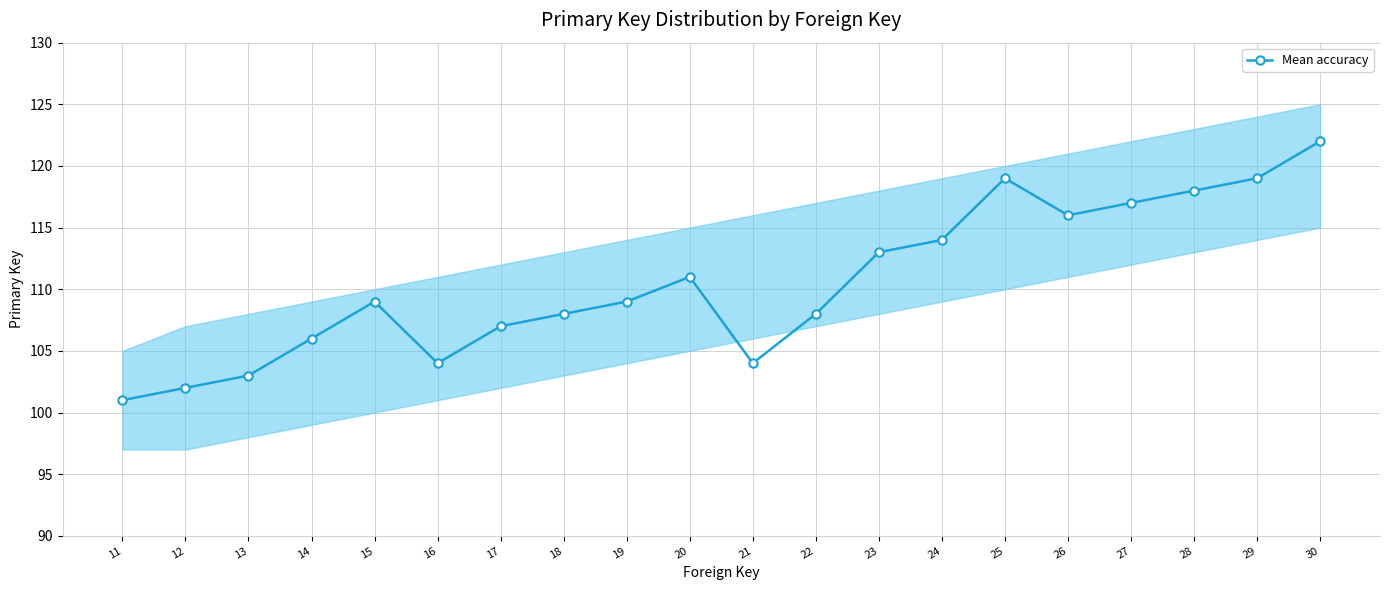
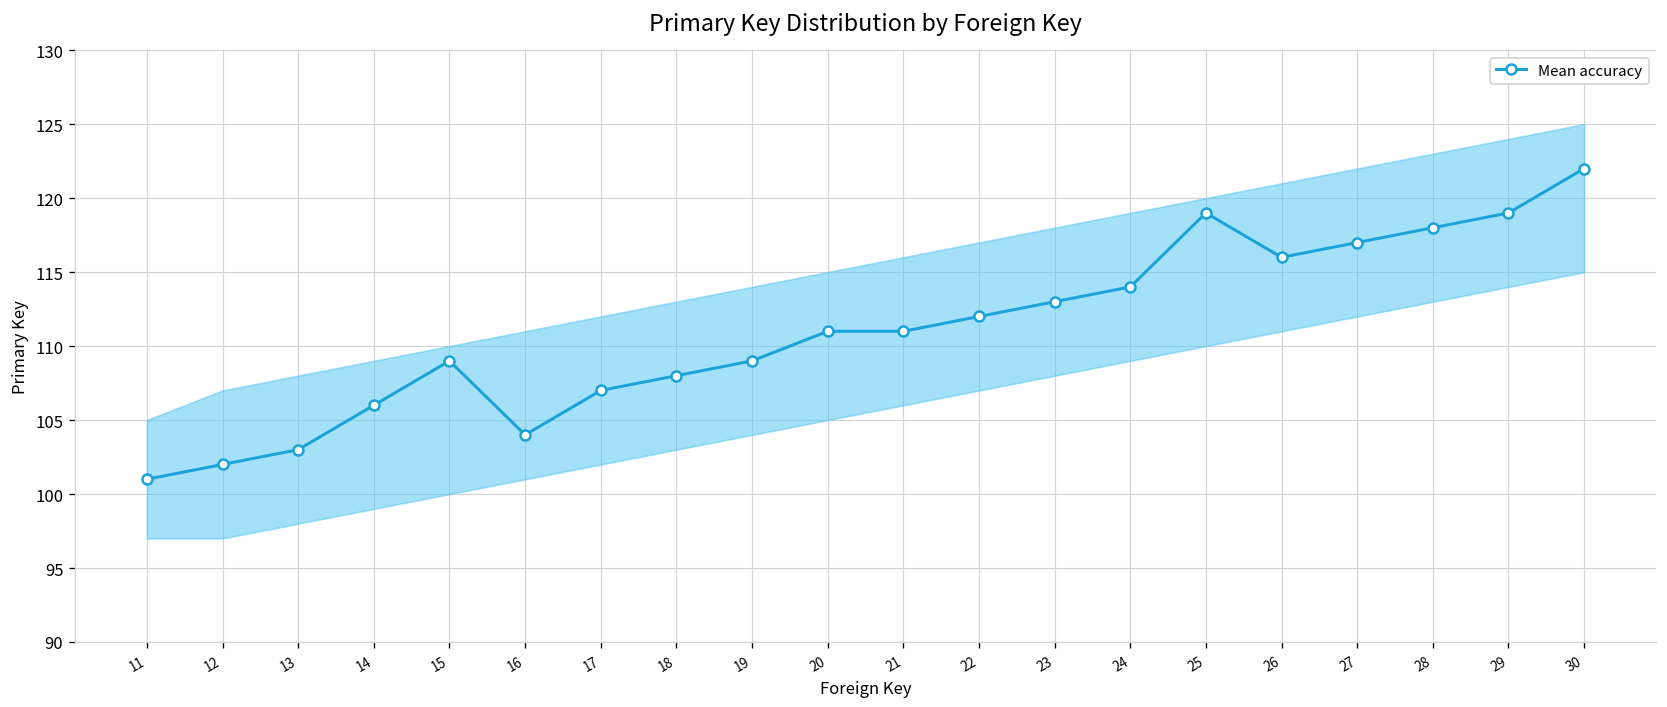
  {
    "Mean accuracy": {
      "11": 101,
      "12": 102,
      "13": 103,
      "14": 106,
      "15": 109,
      "16": 104,
      "17": 107,
      "18": 108,
      "19": 109,
      "20": 111,
-     "21": 104,
-     "22": 108,
+     "21": 111,
+     "22": 112,
      "23": 113,
      "24": 114,
      "25": 119,
      "26": 116,
      "27": 117,
      "28": 118,
      "29": 119,
      "30": 122
    }
  }
